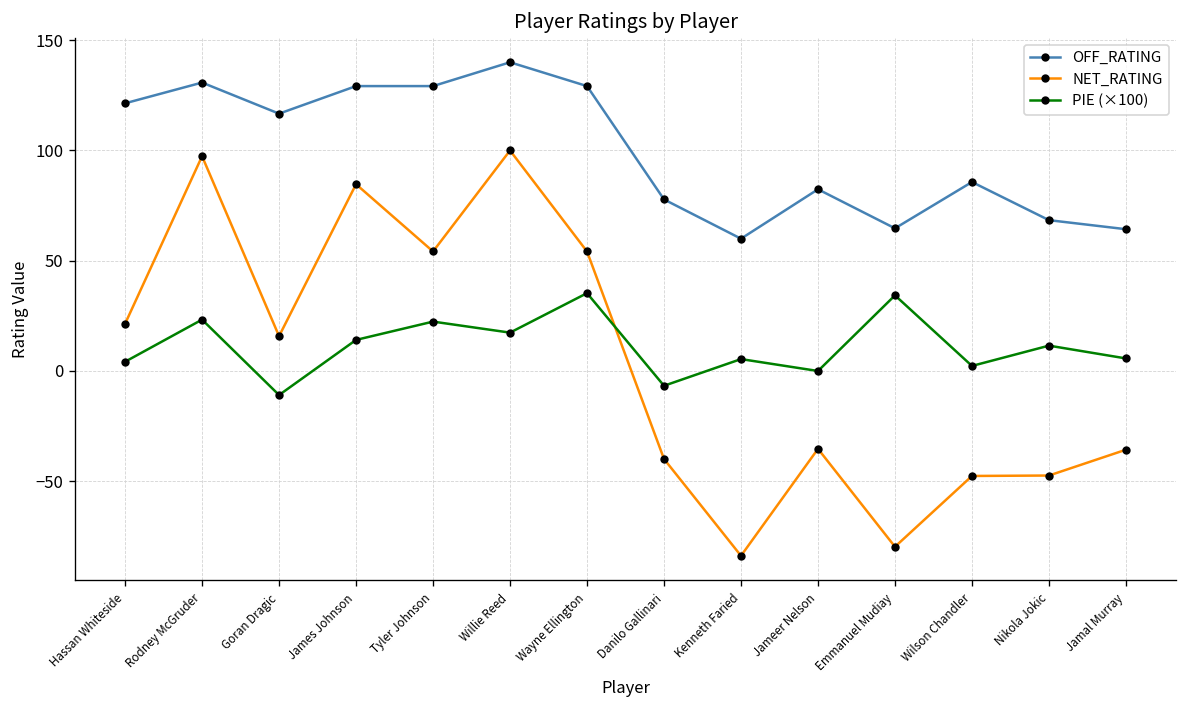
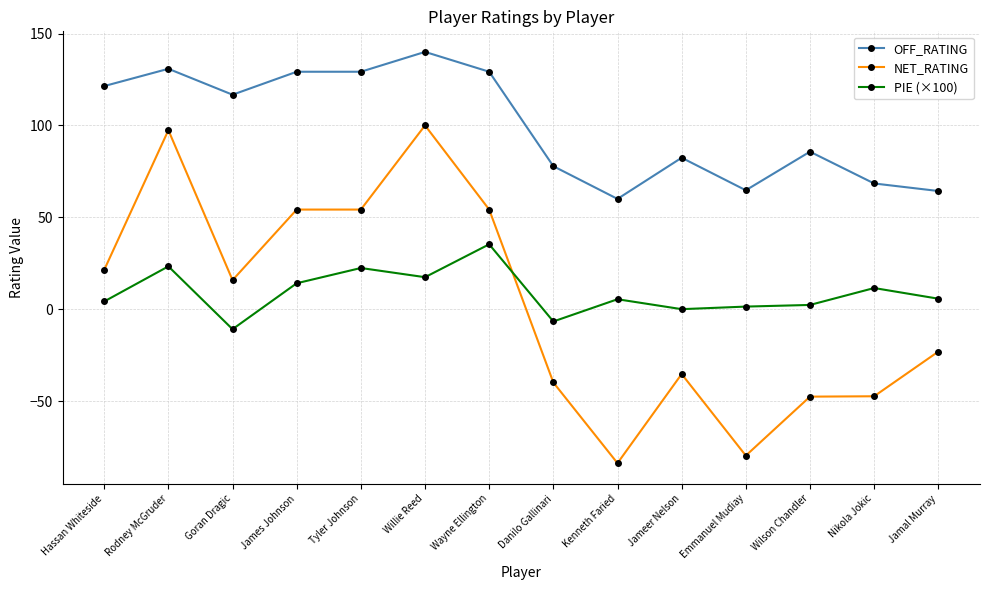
  {
    "OFF_RATING": {
      "Hassan Whiteside": 121,
      "Rodney McGruder": 131,
      "Goran Dragic": 117,
      "James Johnson": 129,
      "Tyler Johnson": 129,
      "Willie Reed": 140,
      "Wayne Ellington": 129,
      "Danilo Gallinari": 78,
      "Kenneth Faried": 60,
      "Jameer Nelson": 82,
      "Emmanuel Mudiay": 65,
      "Wilson Chandler": 86,
      "Nikola Jokic": 68,
      "Jamal Murray": 64
    },
    "NET_RATING": {
      "Hassan Whiteside": 21,
      "Rodney McGruder": 97,
      "Goran Dragic": 16,
-     "James Johnson": 85,
+     "James Johnson": 54,
      "Tyler Johnson": 54,
      "Willie Reed": 100,
      "Wayne Ellington": 54,
      "Danilo Gallinari": -40,
      "Kenneth Faried": -84,
      "Jameer Nelson": -35,
      "Emmanuel Mudiay": -80,
      "Wilson Chandler": -48,
      "Nikola Jokic": -47,
-     "Jamal Murray": -36
+     "Jamal Murray": -23
    },
    "PIE (×100)": {
      "Hassan Whiteside": 4,
      "Rodney McGruder": 23,
      "Goran Dragic": -11,
      "James Johnson": 14,
      "Tyler Johnson": 22,
      "Willie Reed": 17,
      "Wayne Ellington": 35,
      "Danilo Gallinari": -7,
      "Kenneth Faried": 5,
      "Jameer Nelson": 0,
-     "Emmanuel Mudiay": 34,
+     "Emmanuel Mudiay": 1,
      "Wilson Chandler": 2,
      "Nikola Jokic": 12,
      "Jamal Murray": 6
    }
  }
